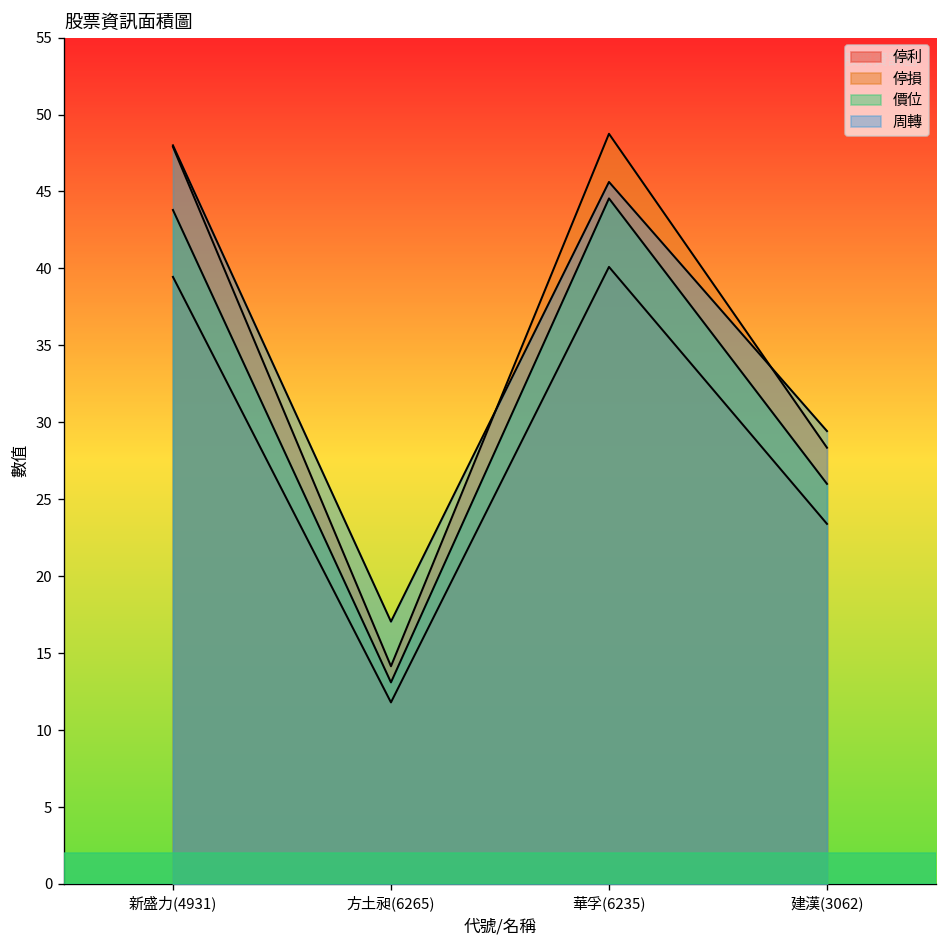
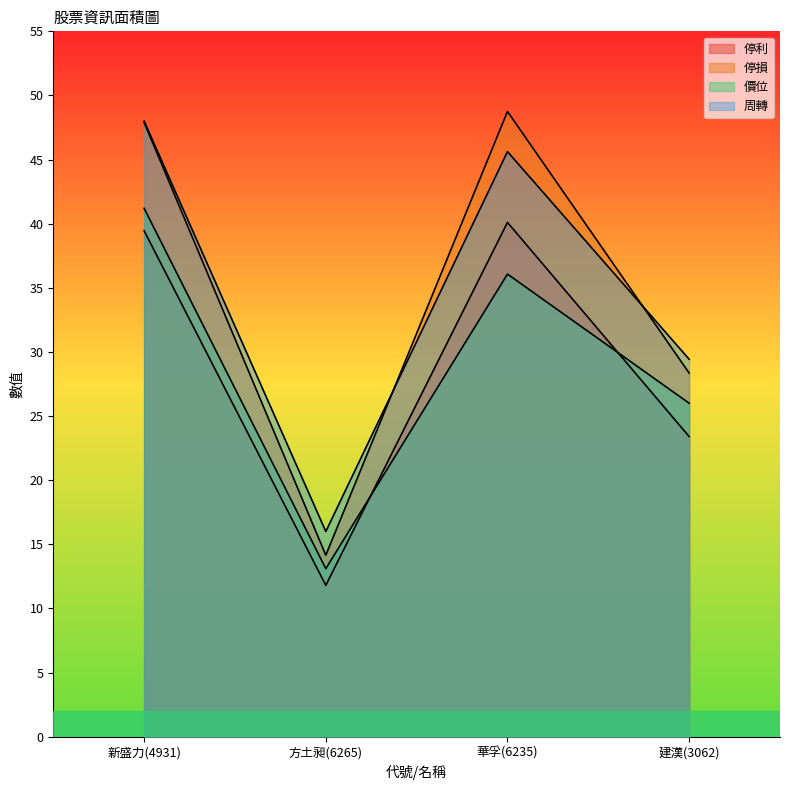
  {
    "價位": {
-     "新盛力(4931)": 43.8,
+     "新盛力(4931)": 41.2,
      "方土昶(6265)": 13.1,
-     "華孚(6235)": 44.6,
+     "華孚(6235)": 36.1,
      "建漢(3062)": 26.0
    },
    "周轉": {
-     "方土昶(6265)": 17.1,
+     "方土昶(6265)": 16.0,
      "華孚(6235)": 45.6,
      "建漢(3062)": 29.4
    }
  }
